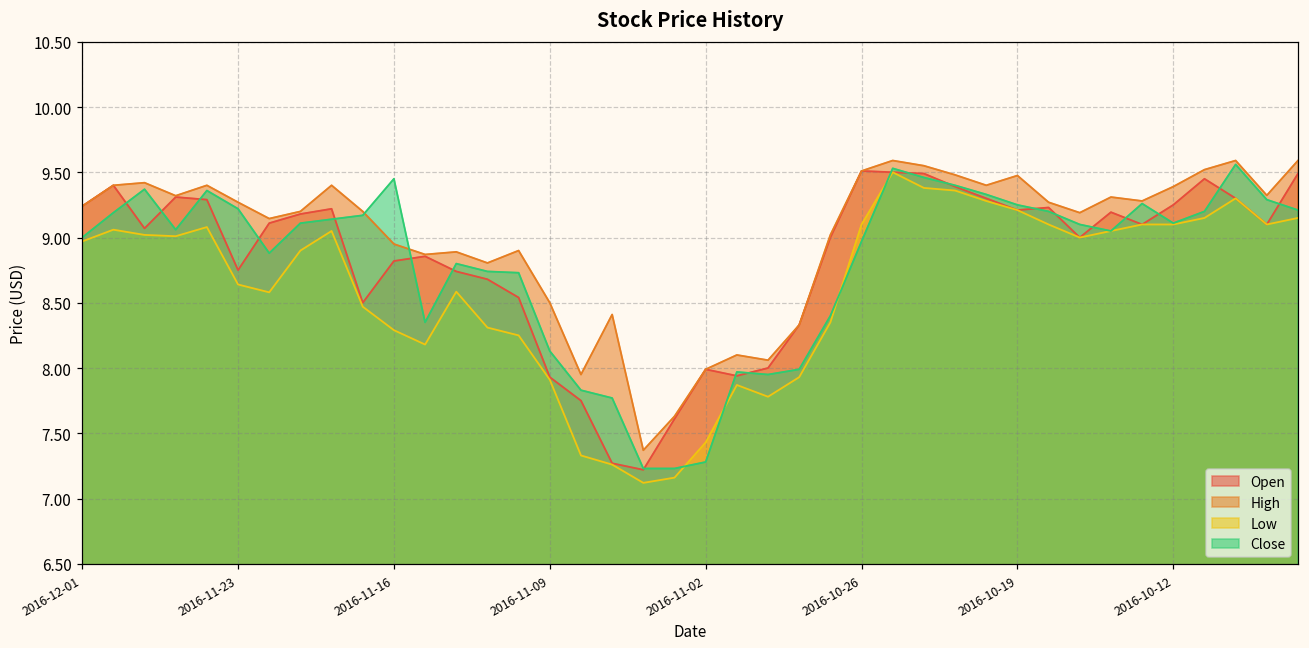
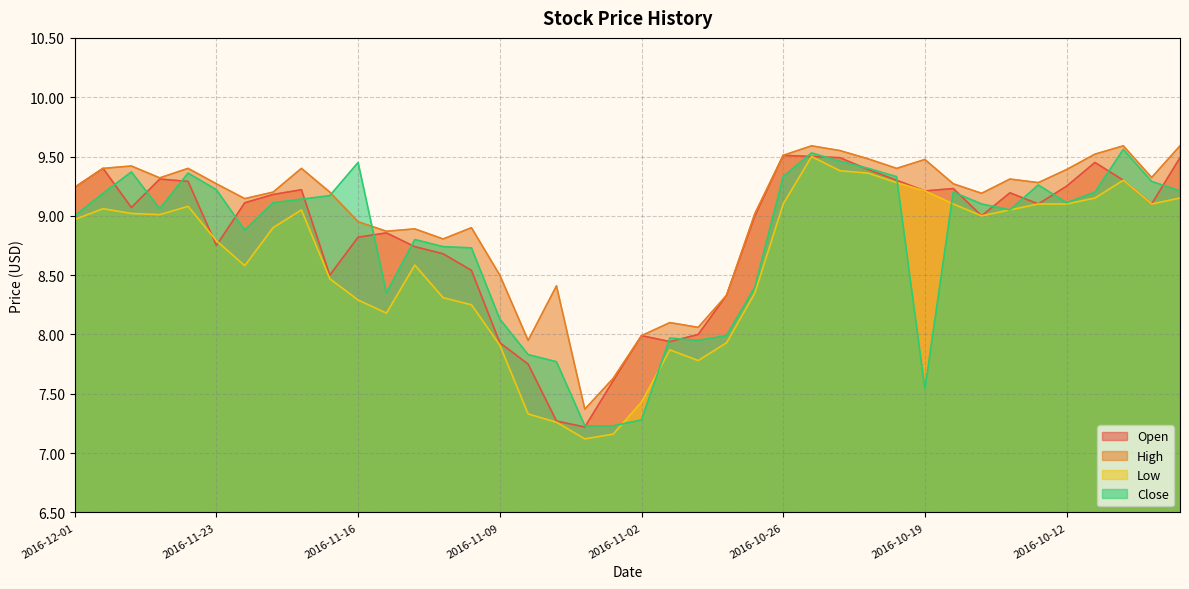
  {
    "Low": {
      "2016-12-01": 8.97,
-     "2016-11-23": 8.64,
+     "2016-11-23": 8.79,
      "2016-11-16": 8.29,
      "2016-11-02": 7.43,
      "2016-10-26": 9.10
    },
    "Close": {
      "2016-12-01": 9.00,
      "2016-11-23": 9.22,
      "2016-11-16": 9.45,
      "2016-11-09": 8.13,
      "2016-11-02": 7.28,
-     "2016-10-26": 8.97,
-     "2016-10-19": 9.25
+     "2016-10-26": 9.33,
+     "2016-10-19": 7.54
    }
  }
